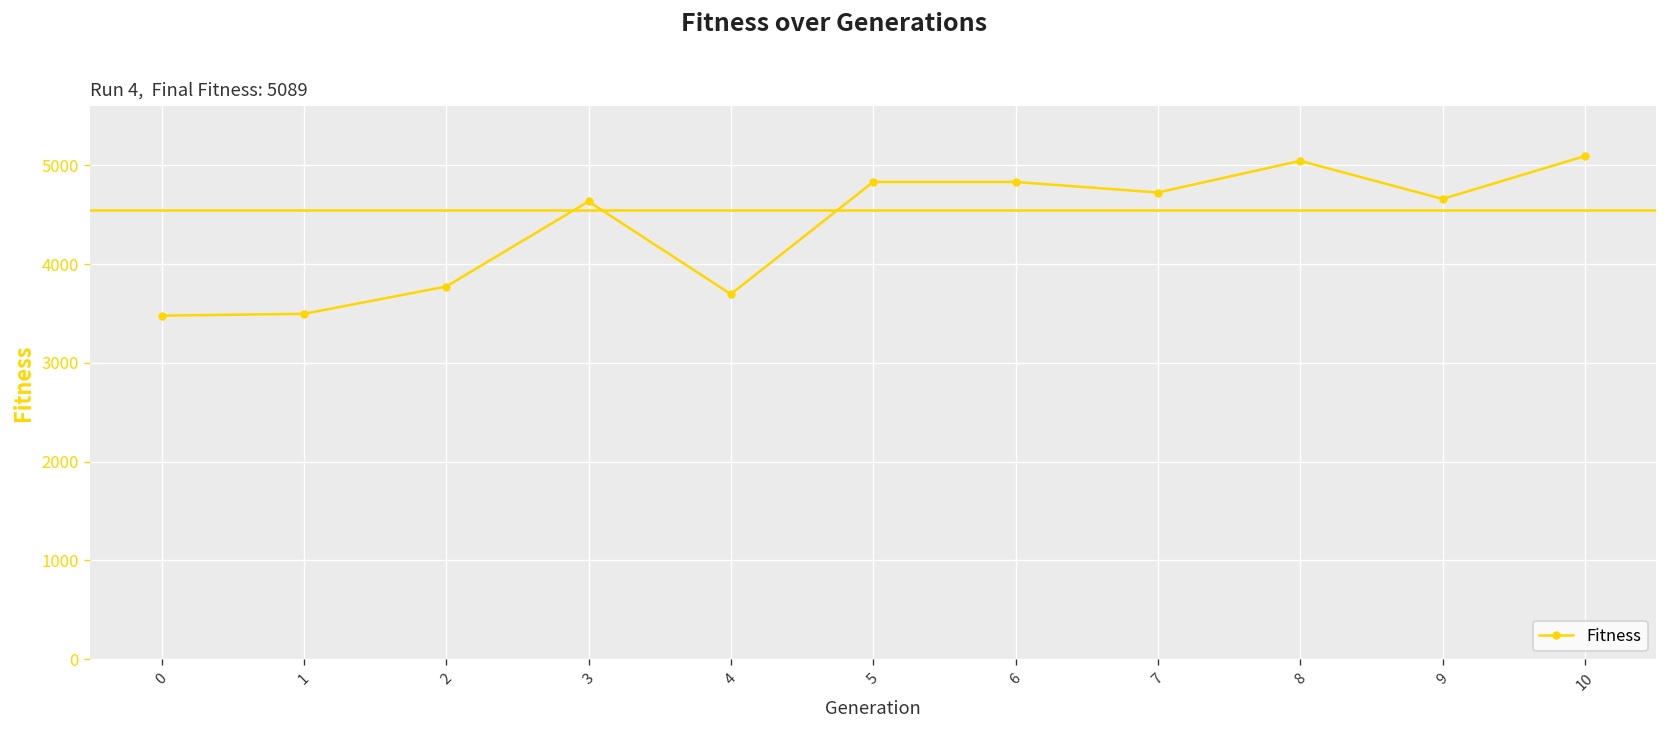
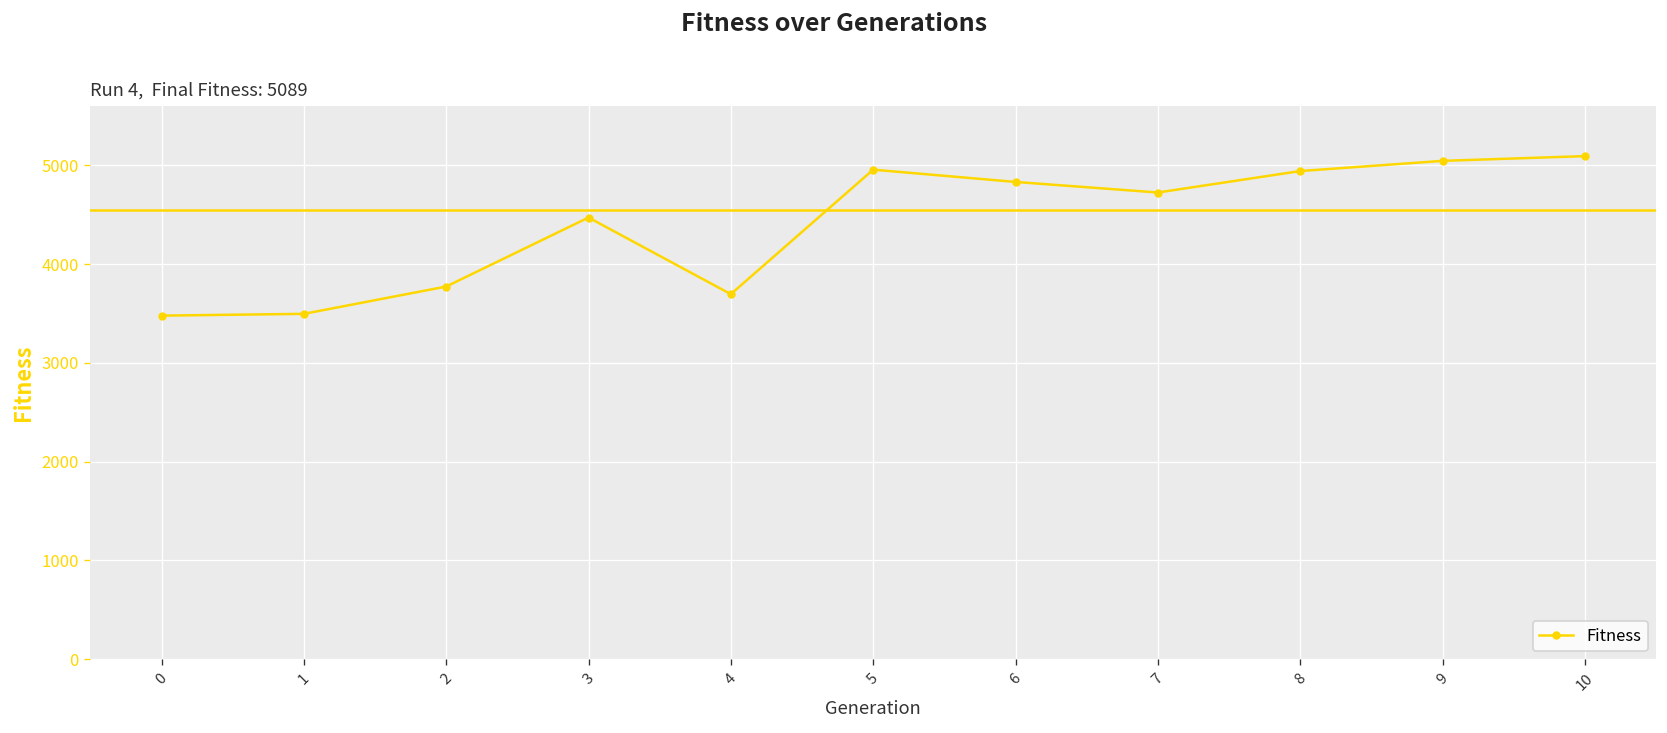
  {
    "0": 3500,
    "1": 3500,
    "2": 3800,
-   "3": 4600,
+   "3": 4500,
    "4": 3700,
-   "5": 4800,
+   "5": 5000,
    "6": 4800,
    "7": 4700,
-   "8": 5000,
-   "9": 4700,
+   "8": 4900,
+   "9": 5000,
    "10": 5100
  }
